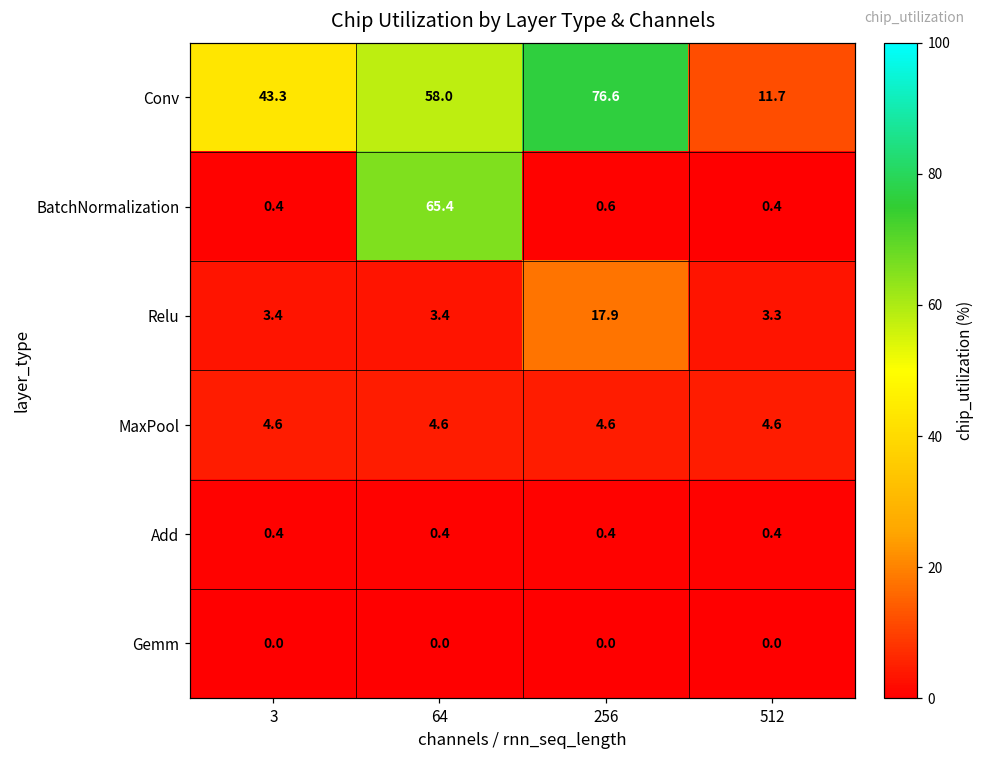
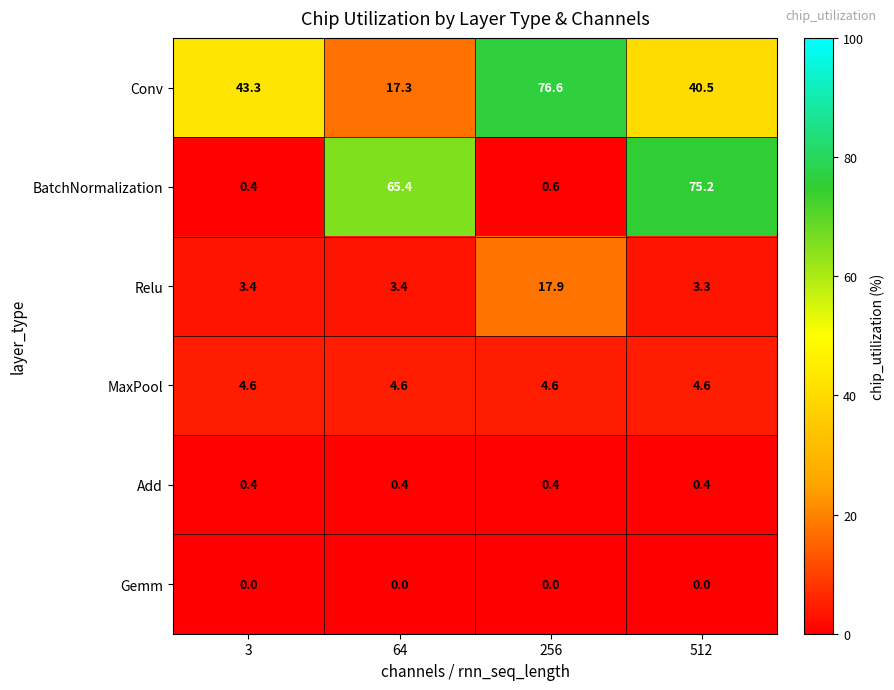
  {
    "Conv": {
      "3": 43.3,
-     "64": 58.0,
+     "64": 17.3,
      "256": 76.6,
-     "512": 11.7
+     "512": 40.5
    },
    "BatchNormalization": {
      "3": 0.4,
      "64": 65.4,
      "256": 0.6,
-     "512": 0.4
+     "512": 75.2
    },
    "Relu": {
      "3": 3.4,
      "64": 3.4,
      "256": 17.9,
      "512": 3.3
    },
    "MaxPool": {
      "3": 4.6,
      "64": 4.6,
      "256": 4.6,
      "512": 4.6
    },
    "Add": {
      "3": 0.4,
      "64": 0.4,
      "256": 0.4,
      "512": 0.4
    },
    "Gemm": {
      "3": 0.0,
      "64": 0.0,
      "256": 0.0,
      "512": 0.0
    }
  }
